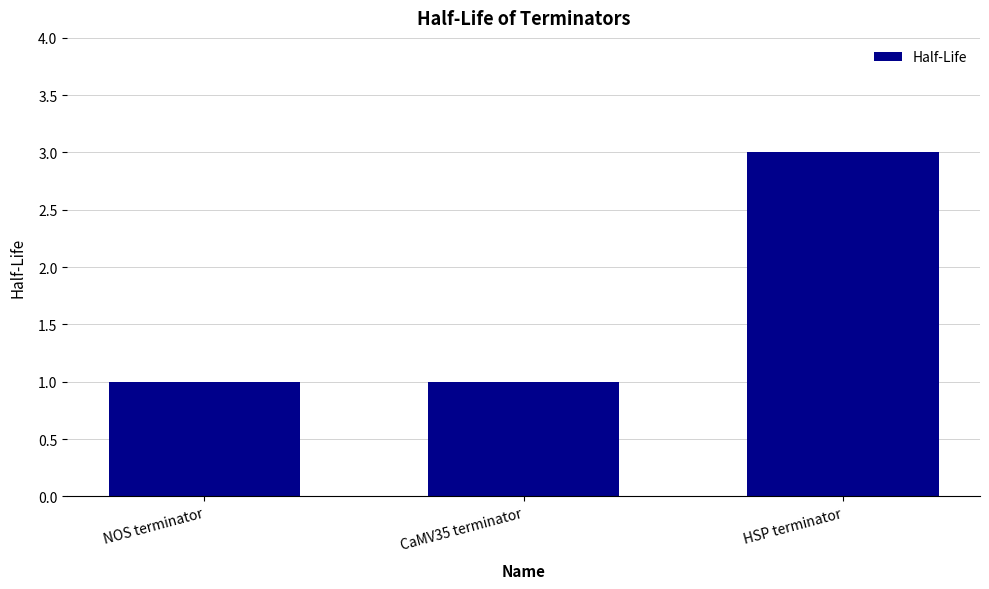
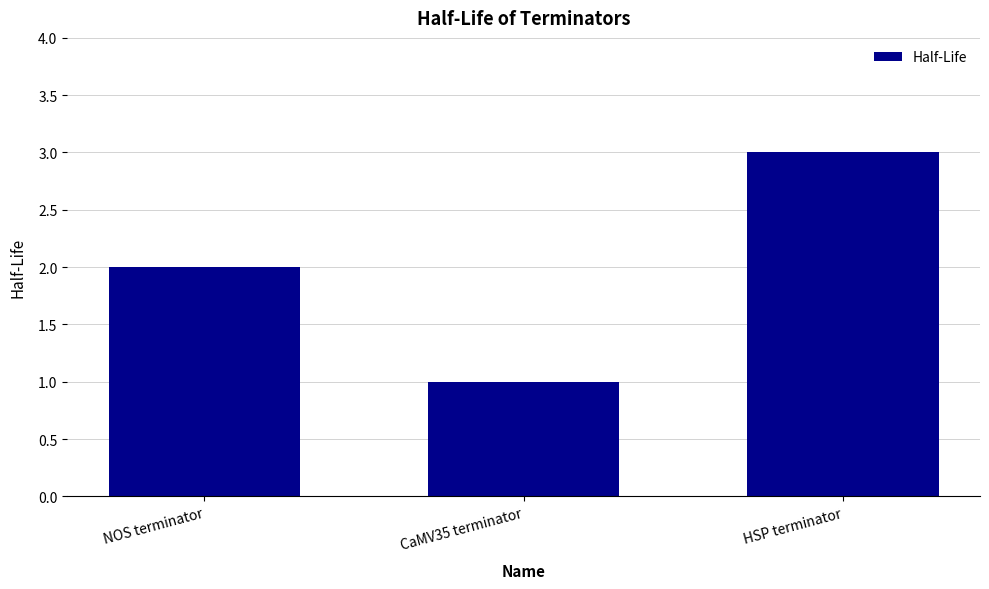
  {
-   "NOS terminator": 1,
+   "NOS terminator": 2,
    "CaMV35 terminator": 1,
    "HSP terminator": 3
  }
